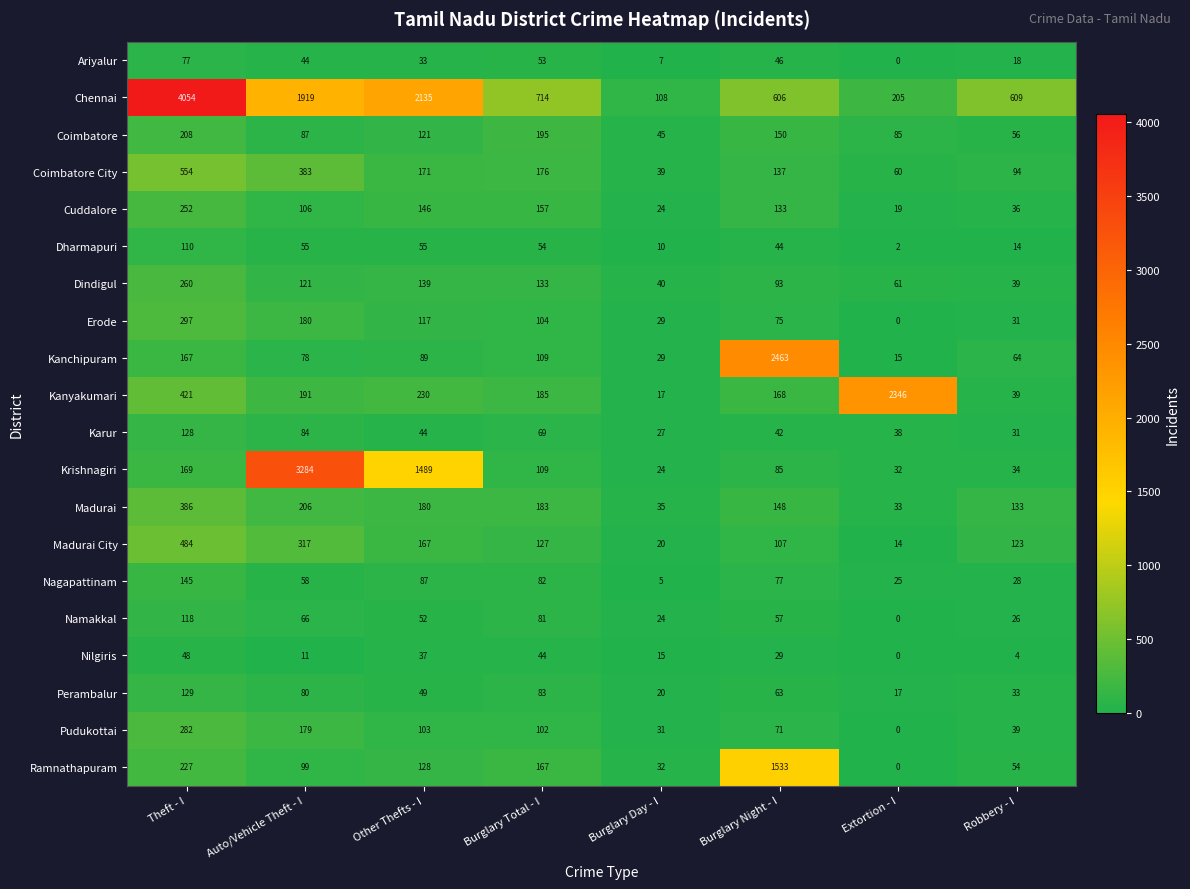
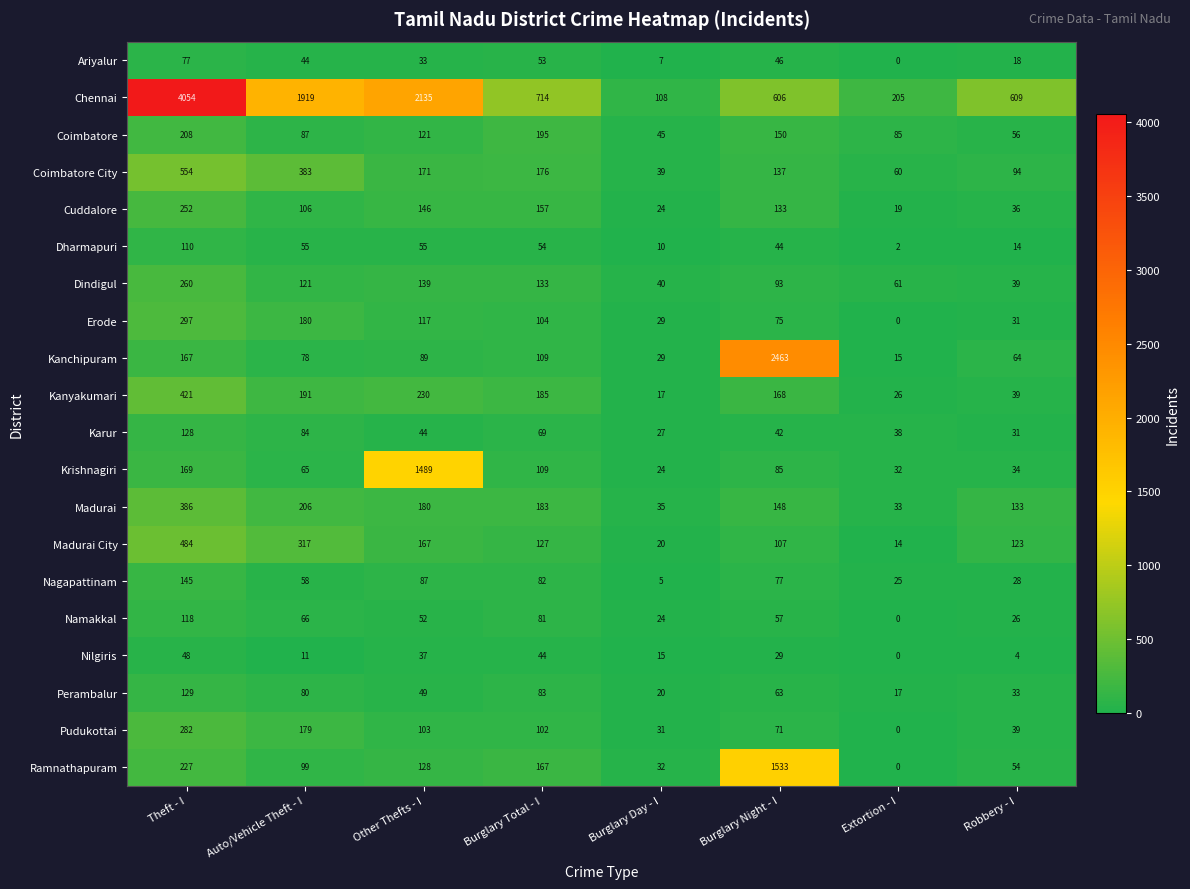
  {
    "Ariyalur": {
      "Theft - I": 77,
      "Auto/Vehicle Theft - I": 44,
      "Other Thefts - I": 33,
      "Burglary Total - I": 53,
      "Burglary Day - I": 7,
      "Burglary Night - I": 46,
      "Extortion - I": 0,
      "Robbery - I": 18
    },
    "Chennai": {
      "Theft - I": 4054,
      "Auto/Vehicle Theft - I": 1919,
      "Other Thefts - I": 2135,
      "Burglary Total - I": 714,
      "Burglary Day - I": 108,
      "Burglary Night - I": 606,
      "Extortion - I": 205,
      "Robbery - I": 609
    },
    "Coimbatore": {
      "Theft - I": 208,
      "Auto/Vehicle Theft - I": 87,
      "Other Thefts - I": 121,
      "Burglary Total - I": 195,
      "Burglary Day - I": 45,
      "Burglary Night - I": 150,
      "Extortion - I": 85,
      "Robbery - I": 56
    },
    "Coimbatore City": {
      "Theft - I": 554,
      "Auto/Vehicle Theft - I": 383,
      "Other Thefts - I": 171,
      "Burglary Total - I": 176,
      "Burglary Day - I": 39,
      "Burglary Night - I": 137,
      "Extortion - I": 60,
      "Robbery - I": 94
    },
    "Cuddalore": {
      "Theft - I": 252,
      "Auto/Vehicle Theft - I": 106,
      "Other Thefts - I": 146,
      "Burglary Total - I": 157,
      "Burglary Day - I": 24,
      "Burglary Night - I": 133,
      "Extortion - I": 19,
      "Robbery - I": 36
    },
    "Dharmapuri": {
      "Theft - I": 110,
      "Auto/Vehicle Theft - I": 55,
      "Other Thefts - I": 55,
      "Burglary Total - I": 54,
      "Burglary Day - I": 10,
      "Burglary Night - I": 44,
      "Extortion - I": 2,
      "Robbery - I": 14
    },
    "Dindigul": {
      "Theft - I": 260,
      "Auto/Vehicle Theft - I": 121,
      "Other Thefts - I": 139,
      "Burglary Total - I": 133,
      "Burglary Day - I": 40,
      "Burglary Night - I": 93,
      "Extortion - I": 61,
      "Robbery - I": 39
    },
    "Erode": {
      "Theft - I": 297,
      "Auto/Vehicle Theft - I": 180,
      "Other Thefts - I": 117,
      "Burglary Total - I": 104,
      "Burglary Day - I": 29,
      "Burglary Night - I": 75,
      "Extortion - I": 0,
      "Robbery - I": 31
    },
    "Kanchipuram": {
      "Theft - I": 167,
      "Auto/Vehicle Theft - I": 78,
      "Other Thefts - I": 89,
      "Burglary Total - I": 109,
      "Burglary Day - I": 29,
      "Burglary Night - I": 2463,
      "Extortion - I": 15,
      "Robbery - I": 64
    },
    "Kanyakumari": {
      "Theft - I": 421,
      "Auto/Vehicle Theft - I": 191,
      "Other Thefts - I": 230,
      "Burglary Total - I": 185,
      "Burglary Day - I": 17,
      "Burglary Night - I": 168,
-     "Extortion - I": 2346,
+     "Extortion - I": 26,
      "Robbery - I": 39
    },
    "Karur": {
      "Theft - I": 128,
      "Auto/Vehicle Theft - I": 84,
      "Other Thefts - I": 44,
      "Burglary Total - I": 69,
      "Burglary Day - I": 27,
      "Burglary Night - I": 42,
      "Extortion - I": 38,
      "Robbery - I": 31
    },
    "Krishnagiri": {
      "Theft - I": 169,
-     "Auto/Vehicle Theft - I": 3284,
+     "Auto/Vehicle Theft - I": 65,
      "Other Thefts - I": 1489,
      "Burglary Total - I": 109,
      "Burglary Day - I": 24,
      "Burglary Night - I": 85,
      "Extortion - I": 32,
      "Robbery - I": 34
    },
    "Madurai": {
      "Theft - I": 386,
      "Auto/Vehicle Theft - I": 206,
      "Other Thefts - I": 180,
      "Burglary Total - I": 183,
      "Burglary Day - I": 35,
      "Burglary Night - I": 148,
      "Extortion - I": 33,
      "Robbery - I": 133
    },
    "Madurai City": {
      "Theft - I": 484,
      "Auto/Vehicle Theft - I": 317,
      "Other Thefts - I": 167,
      "Burglary Total - I": 127,
      "Burglary Day - I": 20,
      "Burglary Night - I": 107,
      "Extortion - I": 14,
      "Robbery - I": 123
    },
    "Nagapattinam": {
      "Theft - I": 145,
      "Auto/Vehicle Theft - I": 58,
      "Other Thefts - I": 87,
      "Burglary Total - I": 82,
      "Burglary Day - I": 5,
      "Burglary Night - I": 77,
      "Extortion - I": 25,
      "Robbery - I": 28
    },
    "Namakkal": {
      "Theft - I": 118,
      "Auto/Vehicle Theft - I": 66,
      "Other Thefts - I": 52,
      "Burglary Total - I": 81,
      "Burglary Day - I": 24,
      "Burglary Night - I": 57,
      "Extortion - I": 0,
      "Robbery - I": 26
    },
    "Nilgiris": {
      "Theft - I": 48,
      "Auto/Vehicle Theft - I": 11,
      "Other Thefts - I": 37,
      "Burglary Total - I": 44,
      "Burglary Day - I": 15,
      "Burglary Night - I": 29,
      "Extortion - I": 0,
      "Robbery - I": 4
    },
    "Perambalur": {
      "Theft - I": 129,
      "Auto/Vehicle Theft - I": 80,
      "Other Thefts - I": 49,
      "Burglary Total - I": 83,
      "Burglary Day - I": 20,
      "Burglary Night - I": 63,
      "Extortion - I": 17,
      "Robbery - I": 33
    },
    "Pudukottai": {
      "Theft - I": 282,
      "Auto/Vehicle Theft - I": 179,
      "Other Thefts - I": 103,
      "Burglary Total - I": 102,
      "Burglary Day - I": 31,
      "Burglary Night - I": 71,
      "Extortion - I": 0,
      "Robbery - I": 39
    },
    "Ramnathapuram": {
      "Theft - I": 227,
      "Auto/Vehicle Theft - I": 99,
      "Other Thefts - I": 128,
      "Burglary Total - I": 167,
      "Burglary Day - I": 32,
      "Burglary Night - I": 1533,
      "Extortion - I": 0,
      "Robbery - I": 54
    }
  }
